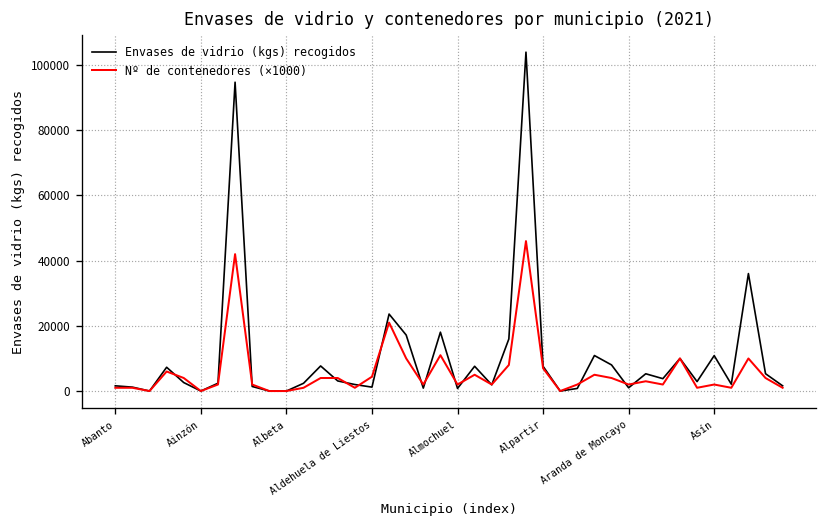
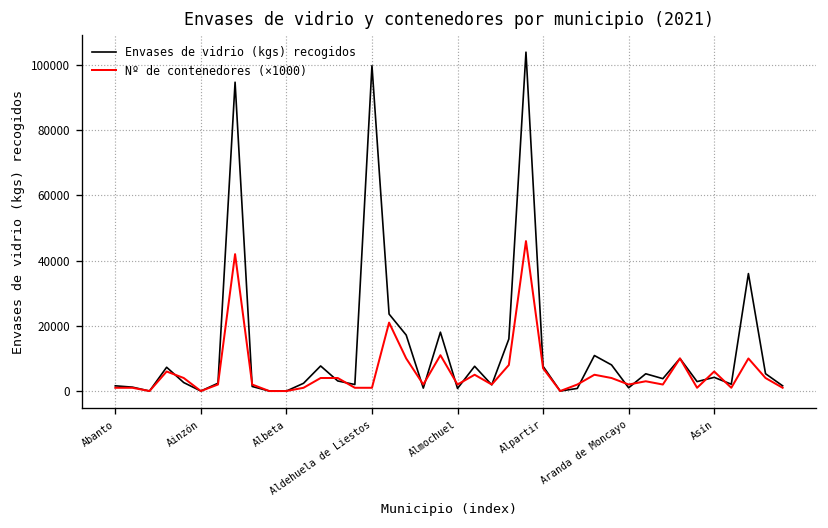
  {
    "Envases de vidrio (kgs) recogidos": {
-     "Aldehuela de Liestos": 1000,
+     "Aldehuela de Liestos": 100000,
      "Almochuel": 1000,
      "Aranda de Moncayo": 1000,
-     "Asín": 11000
+     "Asín": 4000
    },
    "Nº de contenedores (×1000)": {
-     "Aldehuela de Liestos": 4000,
+     "Aldehuela de Liestos": 1000,
      "Almochuel": 2000,
      "Aranda de Moncayo": 2000,
-     "Asín": 2000
+     "Asín": 6000
    }
  }
